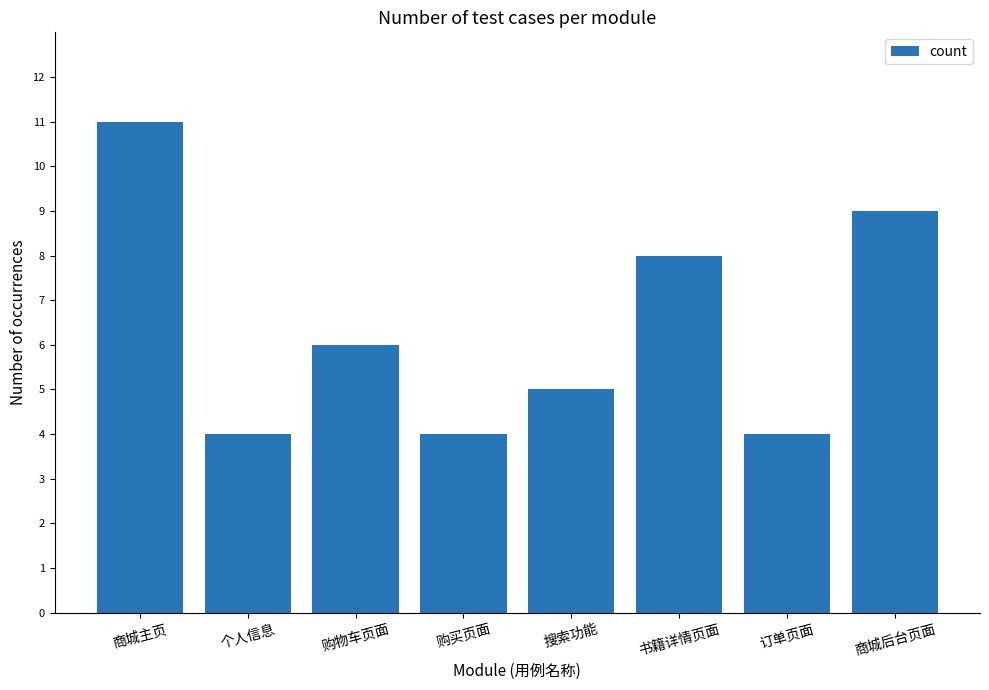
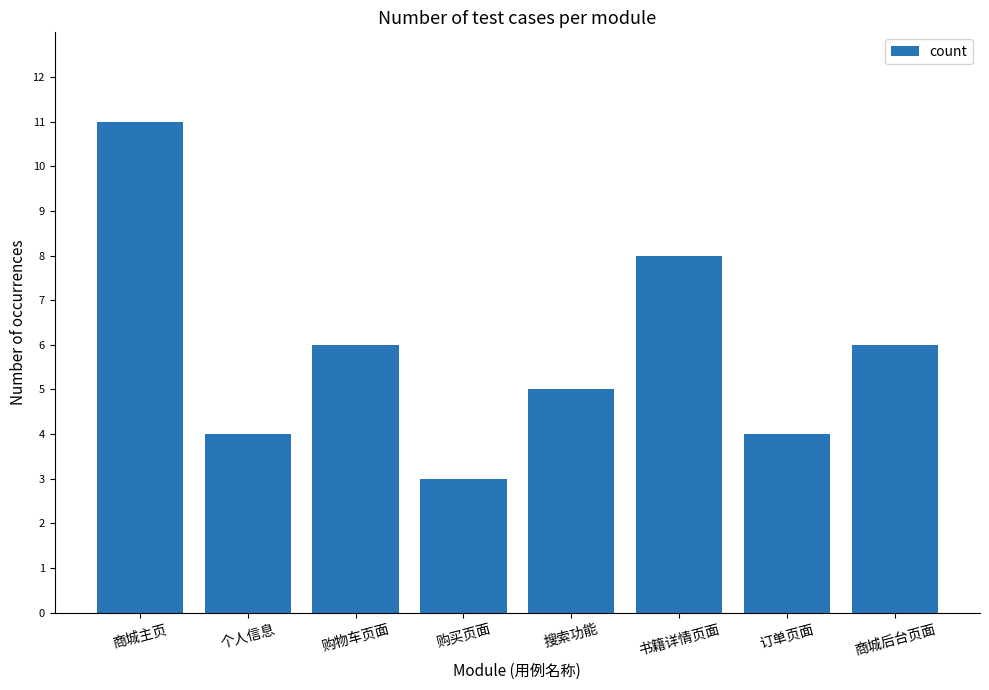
  {
    "商城主页": 11,
    "个人信息": 4,
    "购物车页面": 6,
-   "购买页面": 4,
+   "购买页面": 3,
    "搜索功能": 5,
    "书籍详情页面": 8,
    "订单页面": 4,
-   "商城后台页面": 9
+   "商城后台页面": 6
  }
